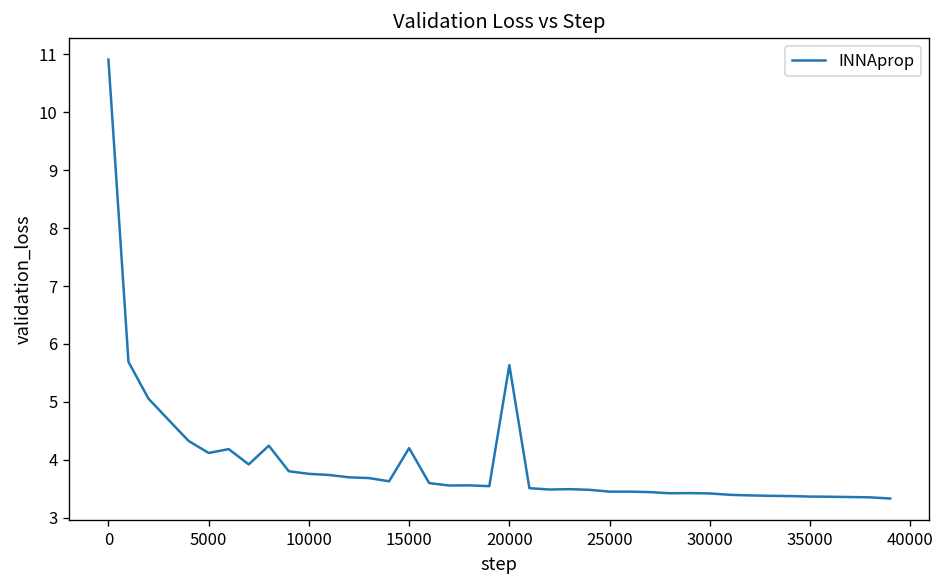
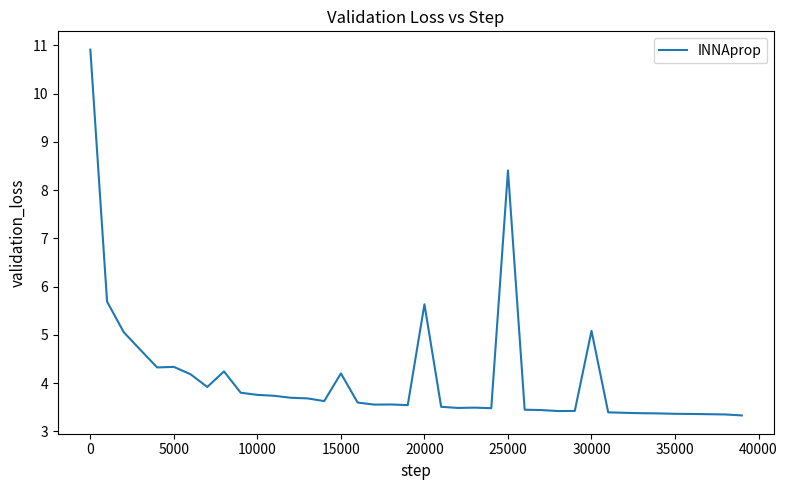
  {
    "0": 10.9,
-   "5000": 4.1,
+   "5000": 4.3,
    "10000": 3.8,
    "15000": 4.2,
    "20000": 5.6,
-   "25000": 3.5,
-   "30000": 3.4,
+   "25000": 8.4,
+   "30000": 5.1,
    "35000": 3.4
  }
